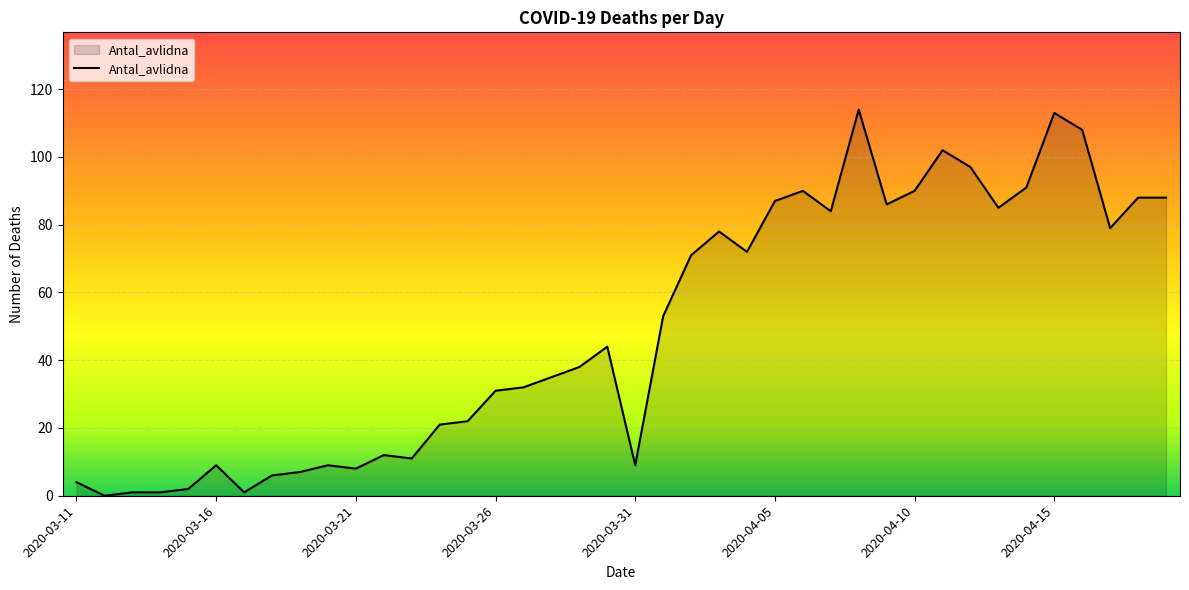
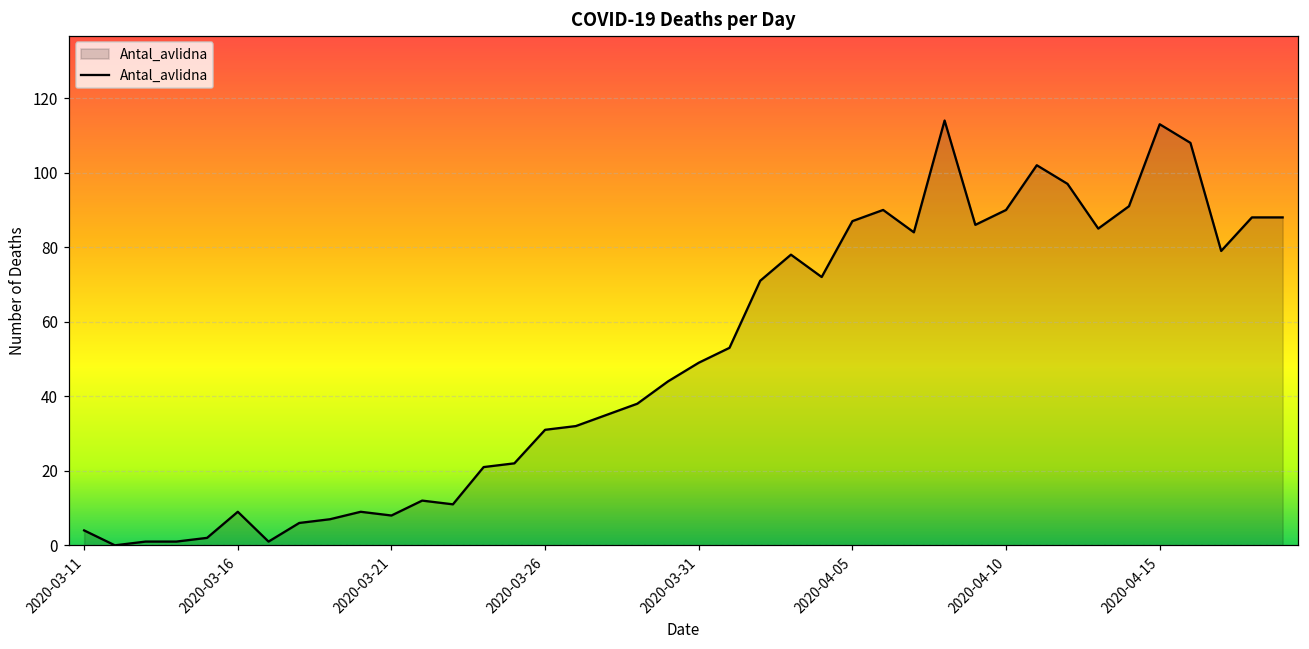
  {
    "2020-03-11": 4,
    "2020-03-16": 9,
    "2020-03-21": 8,
    "2020-03-26": 31,
-   "2020-03-31": 9,
+   "2020-03-31": 49,
    "2020-04-05": 87,
    "2020-04-10": 90,
    "2020-04-15": 113
  }
